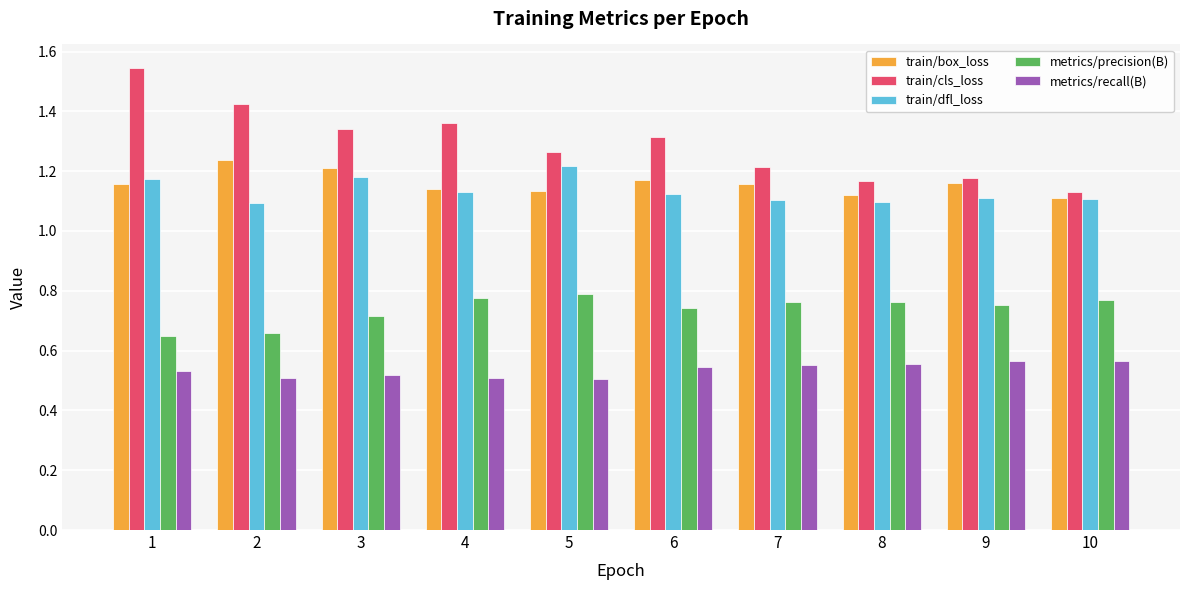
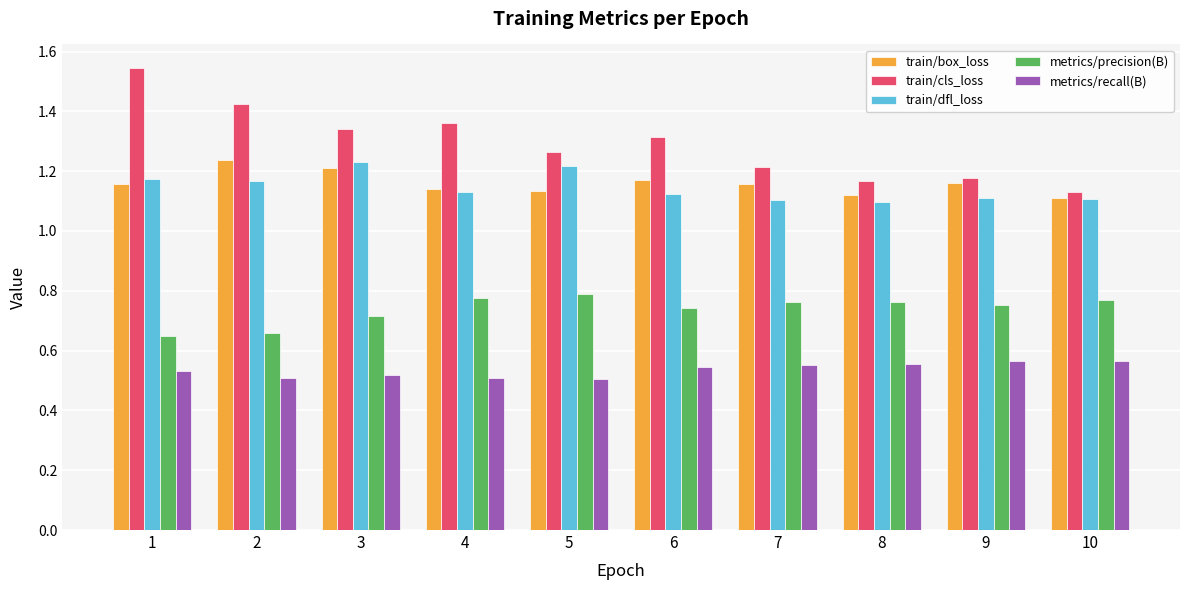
  {
    "train/box_loss": {
      "1": 1.16,
      "2": 1.24,
      "3": 1.21,
      "4": 1.14,
      "5": 1.13,
      "6": 1.17,
      "7": 1.16,
      "8": 1.12,
      "9": 1.16,
      "10": 1.11
    },
    "train/cls_loss": {
      "1": 1.55,
      "2": 1.42,
      "3": 1.34,
      "4": 1.36,
      "5": 1.27,
      "6": 1.31,
      "7": 1.21,
      "8": 1.17,
      "9": 1.18,
      "10": 1.13
    },
    "train/dfl_loss": {
      "1": 1.17,
-     "2": 1.09,
-     "3": 1.18,
+     "2": 1.17,
+     "3": 1.23,
      "4": 1.13,
      "5": 1.22,
      "6": 1.12,
      "7": 1.10,
      "8": 1.10,
      "9": 1.11,
      "10": 1.11
    },
    "metrics/precision(B)": {
      "1": 0.65,
      "2": 0.66,
      "3": 0.72,
      "4": 0.78,
      "5": 0.79,
      "6": 0.74,
      "7": 0.76,
      "8": 0.76,
      "9": 0.75,
      "10": 0.77
    },
    "metrics/recall(B)": {
      "1": 0.53,
      "2": 0.51,
      "3": 0.52,
      "4": 0.51,
      "5": 0.51,
      "6": 0.55,
      "7": 0.55,
      "8": 0.55,
      "9": 0.56,
      "10": 0.56
    }
  }
